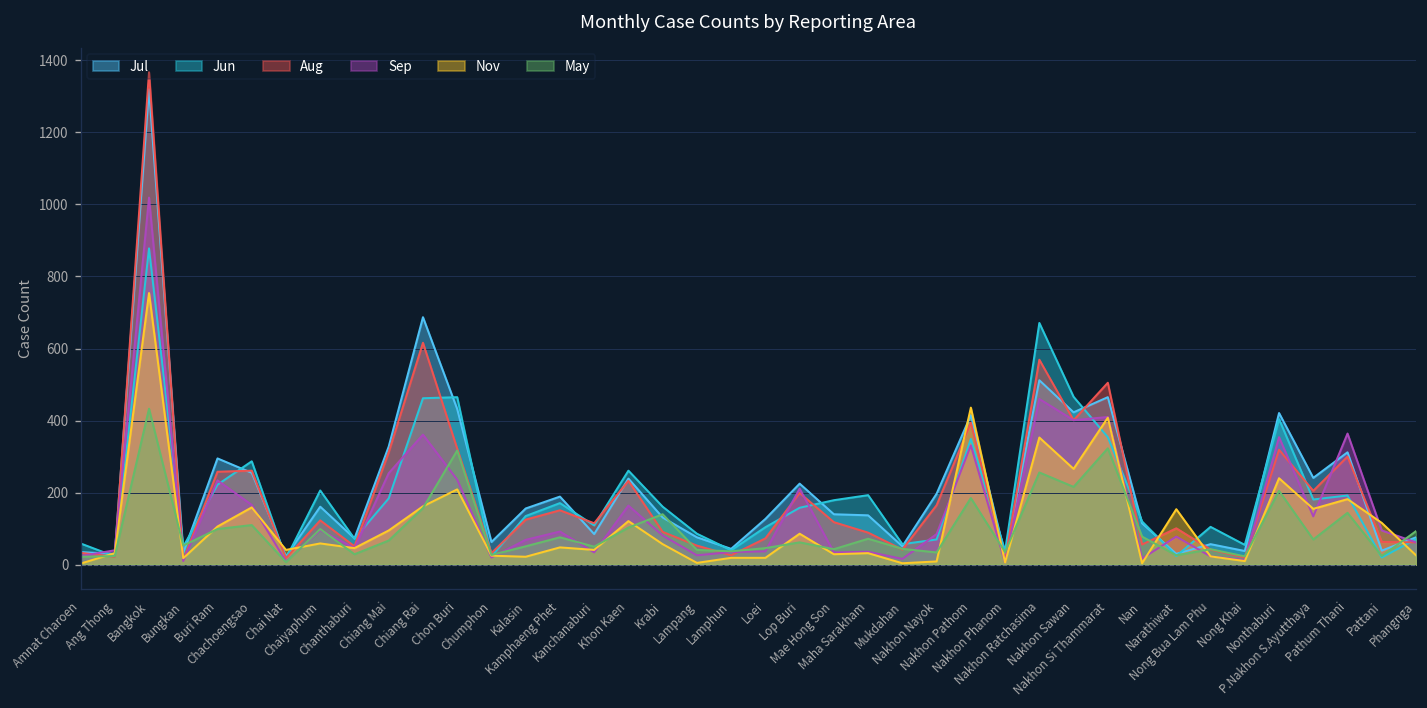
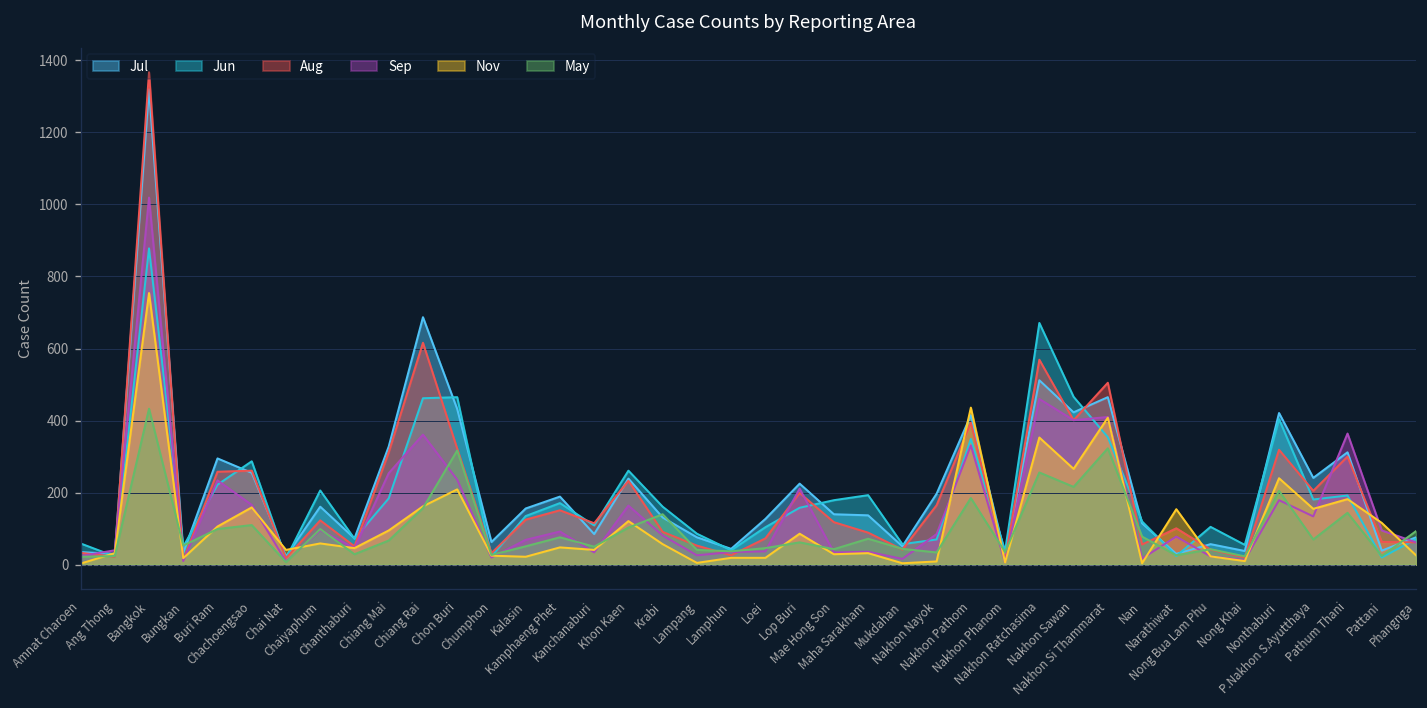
  {
    "Aug": {
      "Buri Ram": 260,
      "Chaiyaphum": 120,
      "Chiang Mai": 310,
      "Chiang Rai": 620,
      "Kalasin": 130,
      "Kamphaeng Phet": 150,
      "Krabi": 90,
      "Lampang": 50,
      "Loei": 70,
      "Lop Buri": 200,
      "Mae Hong Son": 120,
      "Maha Sarakham": 90,
      "Nakhon Nayok": 170,
      "Nakhon Pathom": 390,
      "Nakhon Ratchasima": 570,
      "Nakhon Si Thammarat": 510,
      "Nan": 60,
      "Narathiwat": 100,
      "Nonthaburi": 320,
      "P.Nakhon S.Ayutthaya": 210,
      "Pathum Thani": 300,
      "Pattani": 60
    },
    "Sep": {
      "Bangkok": 1020,
      "Buri Ram": 230,
      "Chiang Mai": 250,
      "Chiang Rai": 360,
      "Chon Buri": 240,
      "Kalasin": 70,
      "Kamphaeng Phet": 90,
      "Khon Kaen": 160,
      "Krabi": 80,
      "Lampang": 30,
      "Loei": 40,
      "Lop Buri": 210,
      "Mukdahan": 20,
      "Nakhon Nayok": 90,
      "Nakhon Pathom": 330,
      "Nakhon Ratchasima": 460,
      "Nan": 20,
      "Narathiwat": 80,
-     "Nonthaburi": 350,
+     "Nonthaburi": 180,
      "P.Nakhon S.Ayutthaya": 130,
      "Pathum Thani": 360,
      "Pattani": 100
    },
    "Nov": {
      "Amnat Charoen": 0,
      "Bangkok": 750,
      "Chai Nat": 40,
      "Chaiyaphum": 60,
      "Chiang Mai": 100,
      "Chon Buri": 210,
      "Kalasin": 20,
      "Kamphaeng Phet": 50,
      "Khon Kaen": 120,
      "Krabi": 60,
      "Lampang": 10,
      "Loei": 20,
      "Lop Buri": 90,
      "Mukdahan": 0,
      "Nakhon Nayok": 10,
      "Nakhon Pathom": 440,
      "Nakhon Ratchasima": 350,
      "Nakhon Sawan": 270,
      "Nan": 0,
      "Narathiwat": 150,
      "Nonthaburi": 240,
      "P.Nakhon S.Ayutthaya": 160,
      "Pathum Thani": 180,
      "Pattani": 120,
      "Phangnga": 30
    },
    "May": {
      "Bangkok": 430,
      "Chachoengsao": 110,
      "Chanthaburi": 30,
      "Chiang Mai": 70,
      "Kalasin": 50,
      "Kamphaeng Phet": 80,
      "Kanchanaburi": 50,
      "Khon Kaen": 100,
      "Krabi": 140,
      "Lampang": 40,
      "Loei": 50,
      "Lop Buri": 60,
      "Mae Hong Son": 40,
      "Maha Sarakham": 70,
      "Nakhon Nayok": 30,
      "Nakhon Pathom": 190,
      "Nakhon Ratchasima": 260,
      "Nakhon Sawan": 220,
      "Nakhon Si Thammarat": 320,
      "Nan": 80,
      "Nonthaburi": 210,
      "P.Nakhon S.Ayutthaya": 70,
      "Pathum Thani": 140,
      "Phangnga": 90
    }
  }
